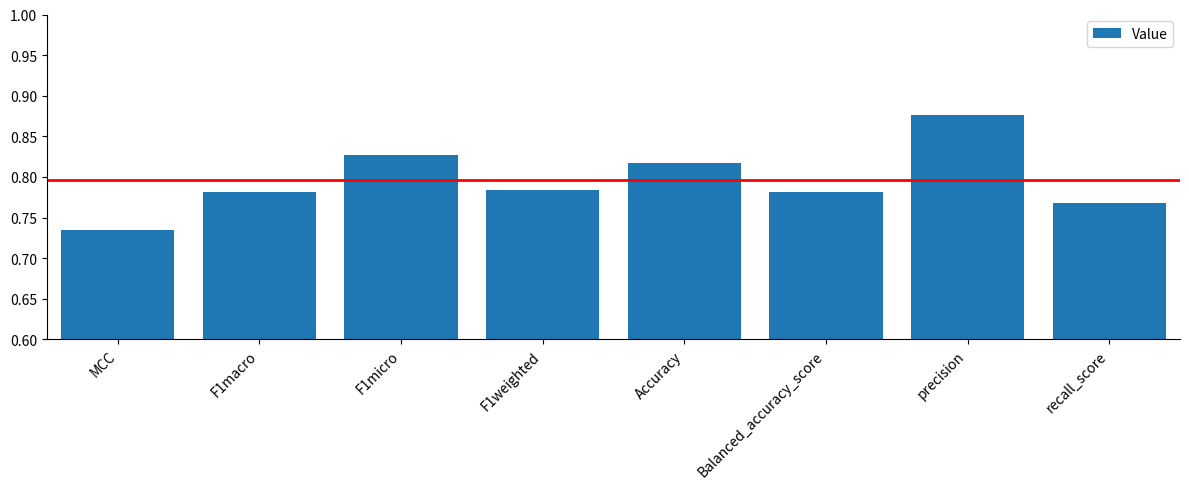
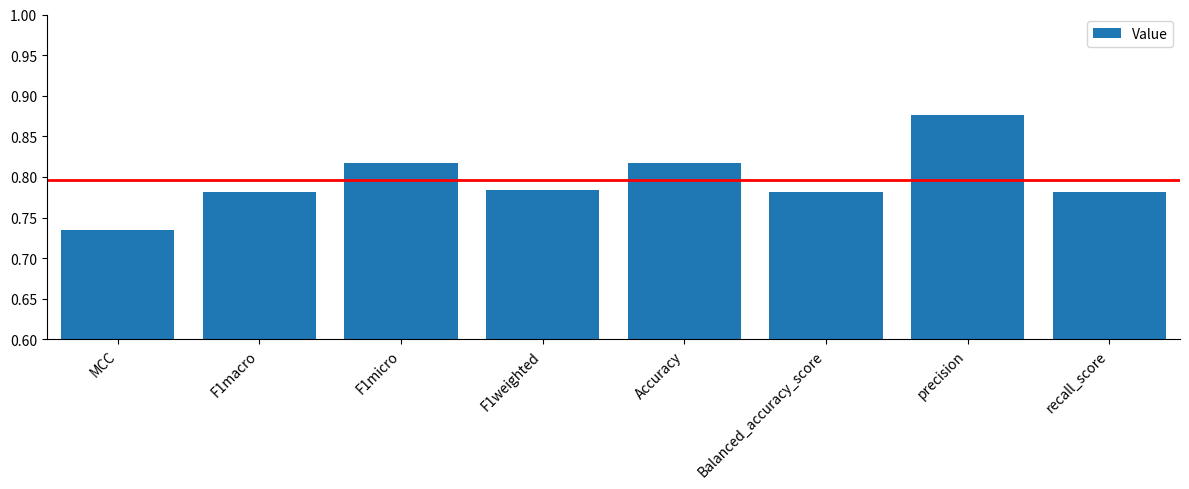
  {
    "MCC": 0.73,
    "F1macro": 0.78,
-   "F1micro": 0.83,
+   "F1micro": 0.82,
    "F1weighted": 0.78,
    "Accuracy": 0.82,
    "Balanced_accuracy_score": 0.78,
    "precision": 0.88,
-   "recall_score": 0.77
+   "recall_score": 0.78
  }
